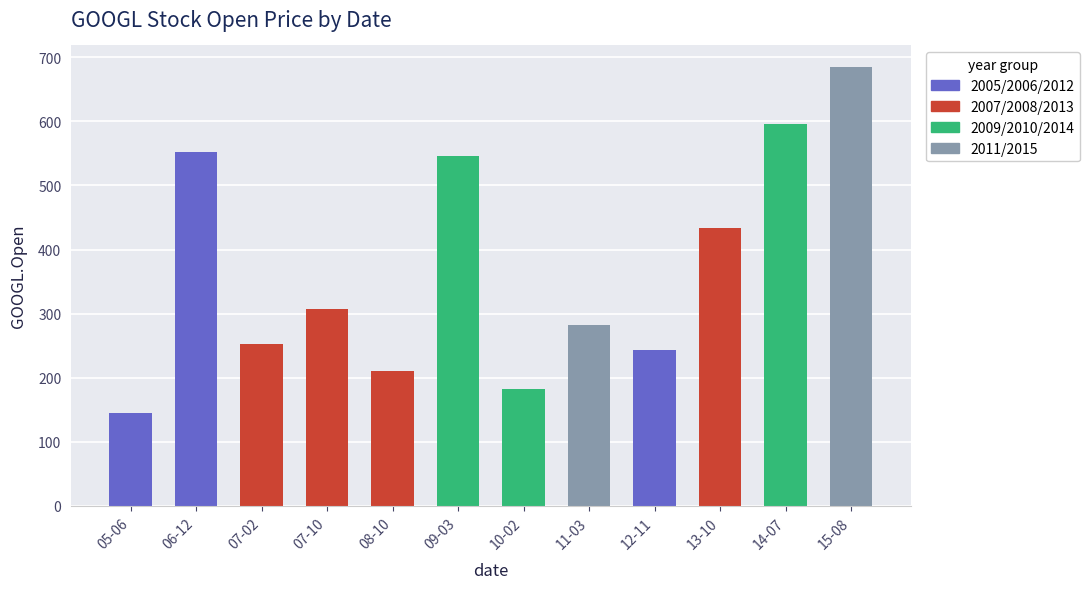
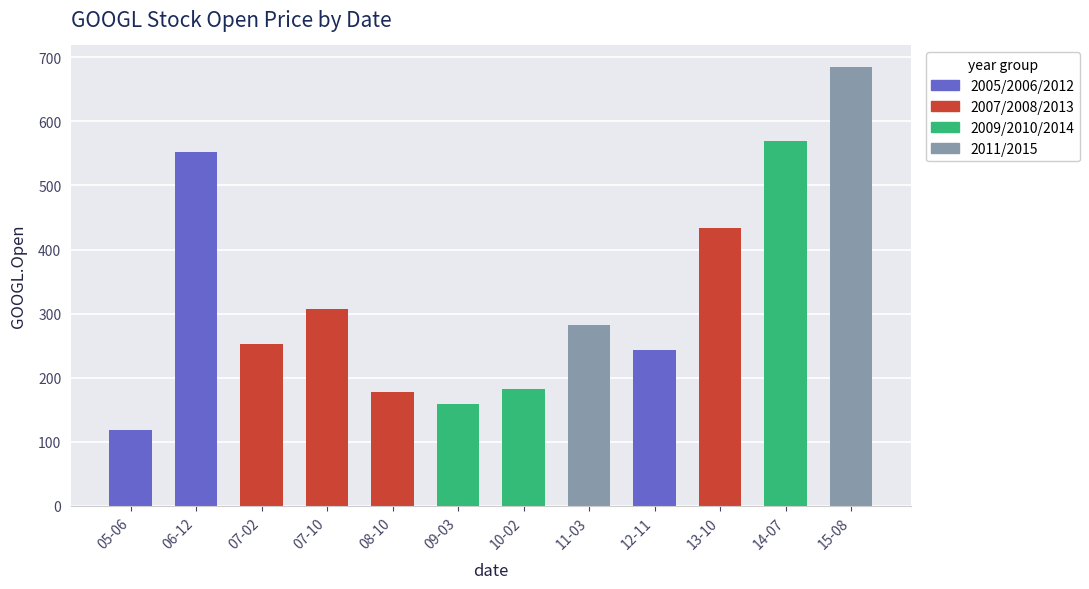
  {
-   "05-06": 150,
+   "05-06": 120,
    "06-12": 550,
    "07-02": 250,
    "07-10": 310,
-   "08-10": 210,
-   "09-03": 550,
+   "08-10": 180,
+   "09-03": 160,
    "10-02": 180,
    "11-03": 280,
    "12-11": 240,
    "13-10": 430,
-   "14-07": 600,
+   "14-07": 570,
    "15-08": 680
  }
